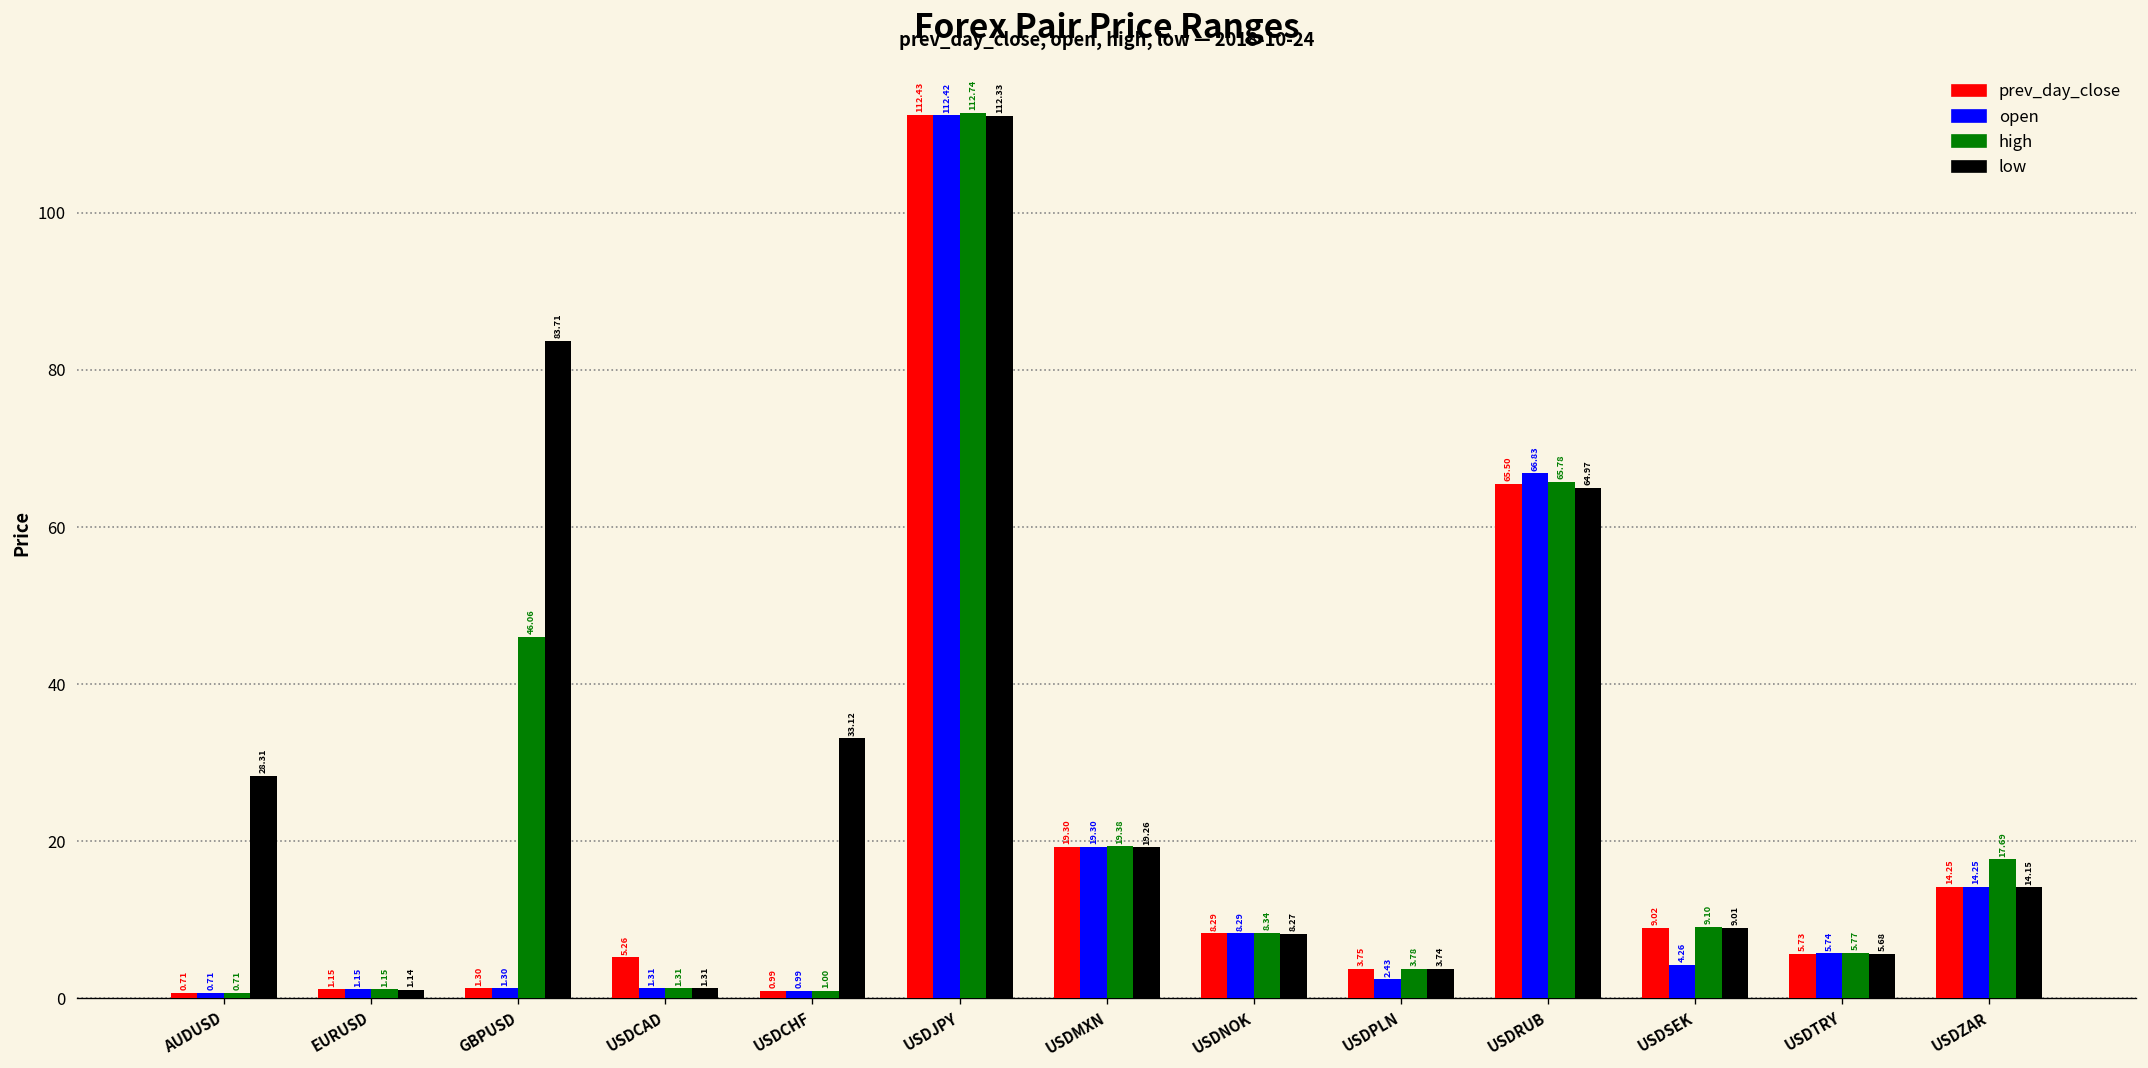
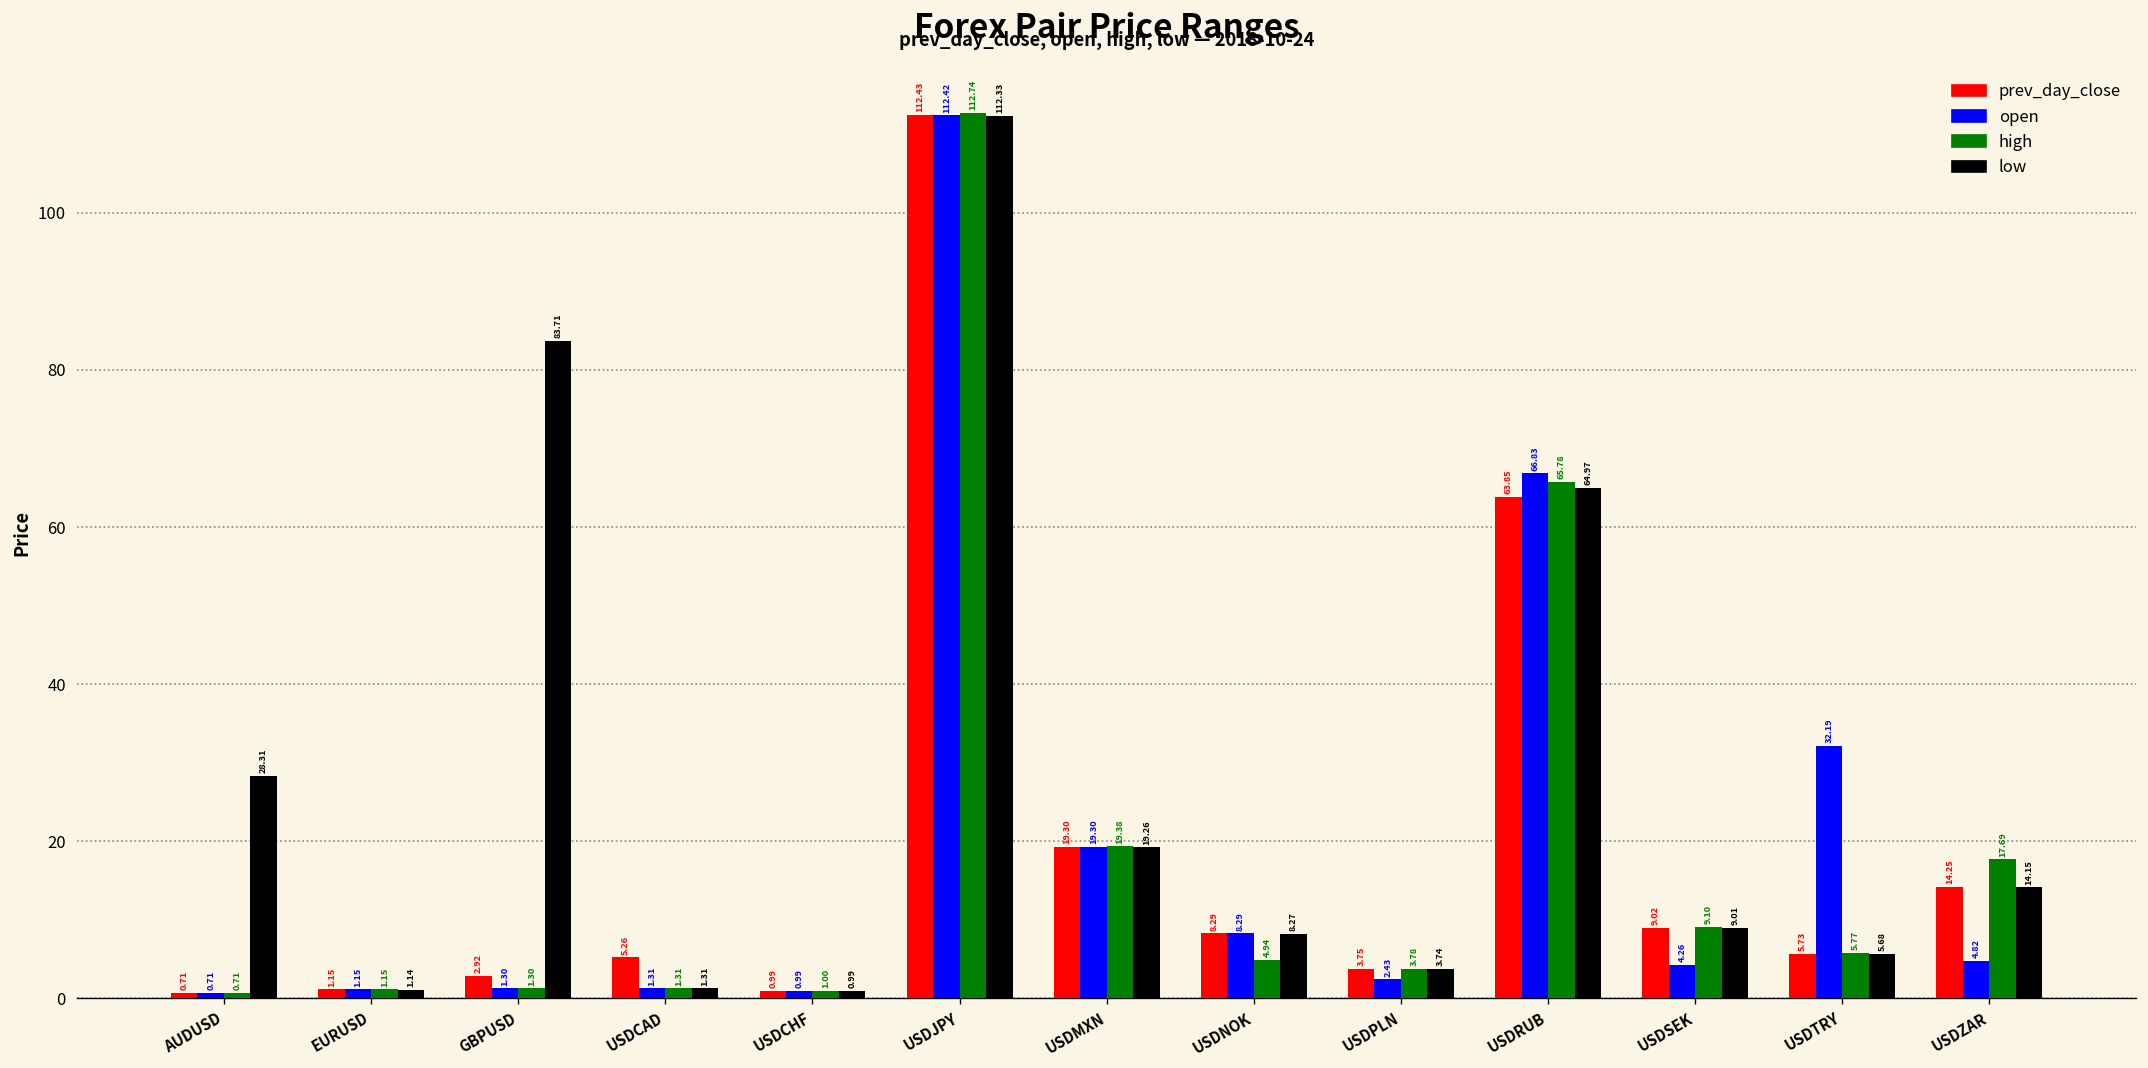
  {
    "prev_day_close": {
      "AUDUSD": 0.71,
      "EURUSD": 1.15,
-     "GBPUSD": 1.30,
+     "GBPUSD": 2.92,
      "USDCAD": 5.26,
      "USDCHF": 0.99,
      "USDJPY": 112.43,
      "USDMXN": 19.30,
      "USDNOK": 8.29,
      "USDPLN": 3.75,
-     "USDRUB": 65.50,
+     "USDRUB": 63.85,
      "USDSEK": 9.02,
      "USDTRY": 5.73,
      "USDZAR": 14.25
    },
    "open": {
      "AUDUSD": 0.71,
      "EURUSD": 1.15,
      "GBPUSD": 1.30,
      "USDCAD": 1.31,
      "USDCHF": 0.99,
      "USDJPY": 112.42,
      "USDMXN": 19.30,
      "USDNOK": 8.29,
      "USDPLN": 2.43,
      "USDRUB": 66.83,
      "USDSEK": 4.26,
-     "USDTRY": 5.74,
-     "USDZAR": 14.25
+     "USDTRY": 32.19,
+     "USDZAR": 4.82
    },
    "high": {
      "AUDUSD": 0.71,
      "EURUSD": 1.15,
-     "GBPUSD": 46.06,
+     "GBPUSD": 1.30,
      "USDCAD": 1.31,
      "USDCHF": 1.00,
      "USDJPY": 112.74,
      "USDMXN": 19.38,
-     "USDNOK": 8.34,
+     "USDNOK": 4.94,
      "USDPLN": 3.78,
      "USDRUB": 65.78,
      "USDSEK": 9.10,
      "USDTRY": 5.77,
      "USDZAR": 17.69
    },
    "low": {
      "AUDUSD": 28.31,
      "EURUSD": 1.14,
      "GBPUSD": 83.71,
      "USDCAD": 1.31,
-     "USDCHF": 33.12,
+     "USDCHF": 0.99,
      "USDJPY": 112.33,
      "USDMXN": 19.26,
      "USDNOK": 8.27,
      "USDPLN": 3.74,
      "USDRUB": 64.97,
      "USDSEK": 9.01,
      "USDTRY": 5.68,
      "USDZAR": 14.15
    }
  }
